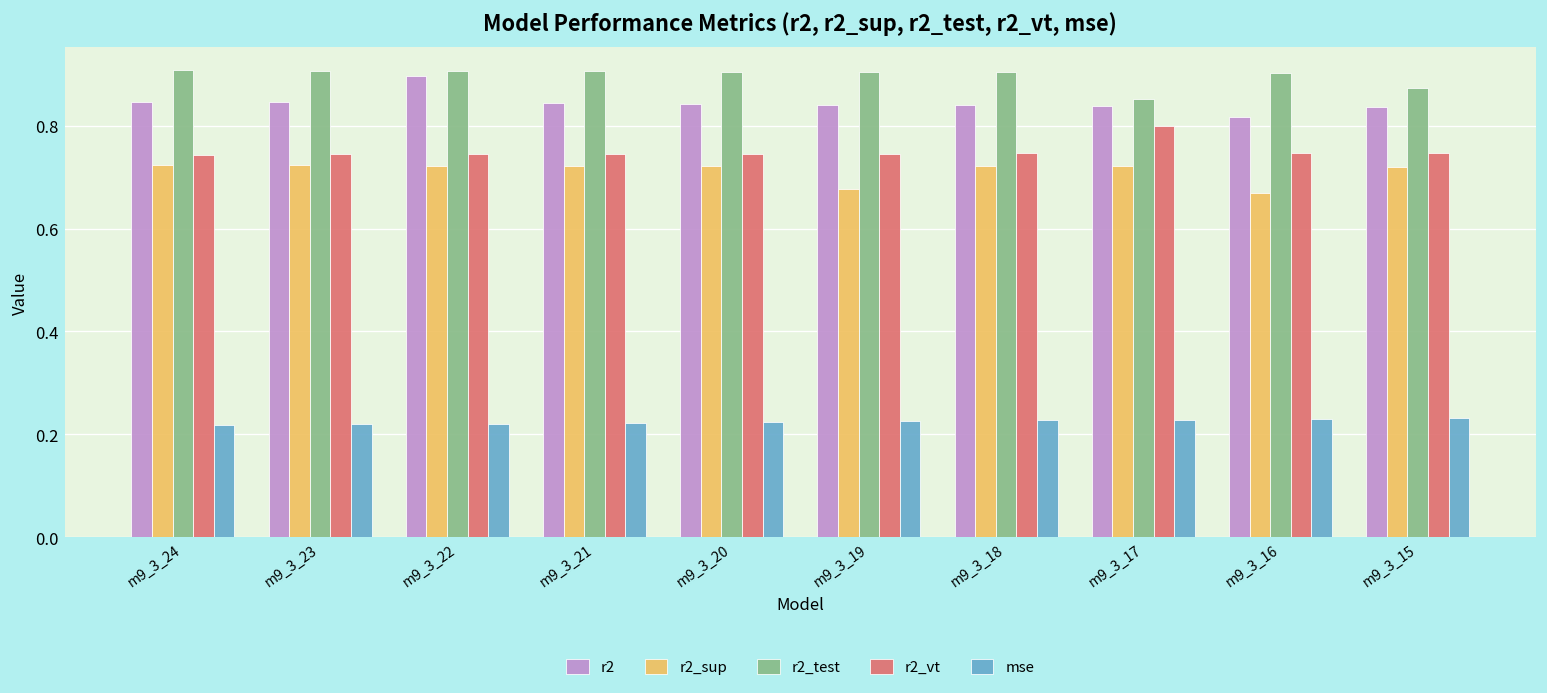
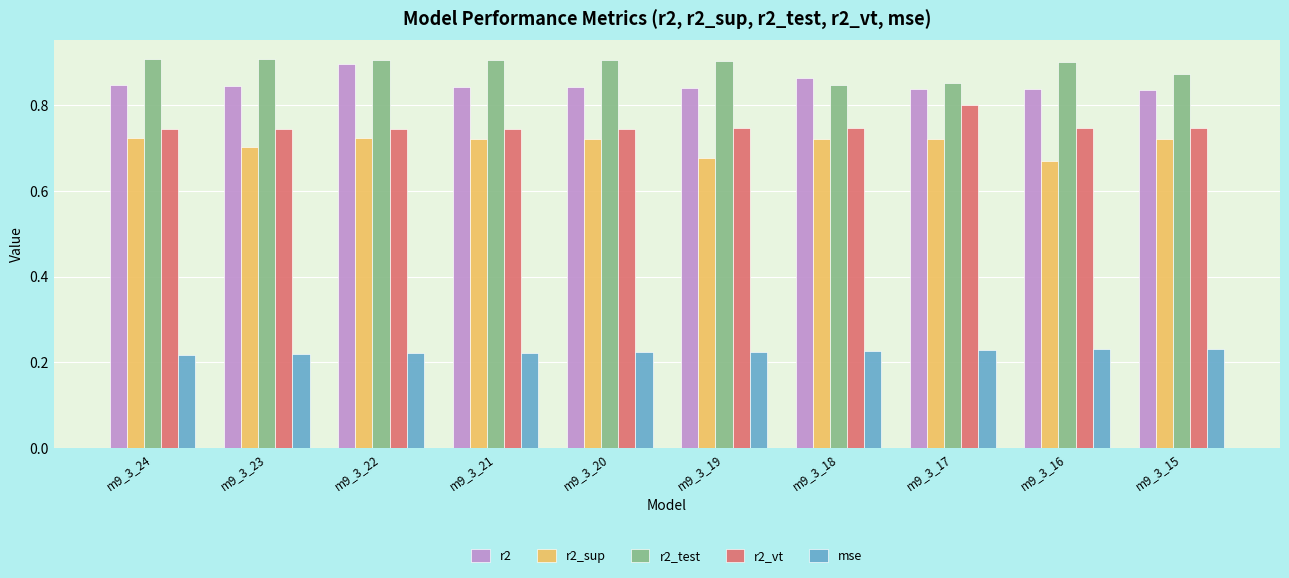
  {
    "r2": {
      "m9_3_24": 0.85,
      "m9_3_23": 0.85,
      "m9_3_22": 0.90,
      "m9_3_21": 0.84,
      "m9_3_20": 0.84,
      "m9_3_19": 0.84,
-     "m9_3_18": 0.84,
+     "m9_3_18": 0.86,
      "m9_3_17": 0.84,
-     "m9_3_16": 0.82,
+     "m9_3_16": 0.84,
      "m9_3_15": 0.84
    },
    "r2_sup": {
      "m9_3_24": 0.72,
-     "m9_3_23": 0.72,
+     "m9_3_23": 0.70,
      "m9_3_22": 0.72,
      "m9_3_21": 0.72,
      "m9_3_20": 0.72,
      "m9_3_19": 0.68,
      "m9_3_18": 0.72,
      "m9_3_17": 0.72,
      "m9_3_16": 0.67,
      "m9_3_15": 0.72
    },
    "r2_test": {
      "m9_3_24": 0.91,
      "m9_3_23": 0.91,
      "m9_3_22": 0.91,
      "m9_3_21": 0.91,
      "m9_3_20": 0.91,
      "m9_3_19": 0.90,
-     "m9_3_18": 0.90,
+     "m9_3_18": 0.85,
      "m9_3_17": 0.85,
      "m9_3_16": 0.90,
      "m9_3_15": 0.87
    },
    "r2_vt": {
      "m9_3_24": 0.74,
      "m9_3_23": 0.74,
      "m9_3_22": 0.74,
      "m9_3_21": 0.75,
      "m9_3_20": 0.75,
      "m9_3_19": 0.75,
      "m9_3_18": 0.75,
      "m9_3_17": 0.80,
      "m9_3_16": 0.75,
      "m9_3_15": 0.75
    },
    "mse": {
      "m9_3_24": 0.22,
      "m9_3_23": 0.22,
      "m9_3_22": 0.22,
      "m9_3_21": 0.22,
      "m9_3_20": 0.22,
      "m9_3_19": 0.23,
      "m9_3_18": 0.23,
      "m9_3_17": 0.23,
      "m9_3_16": 0.23,
      "m9_3_15": 0.23
    }
  }
